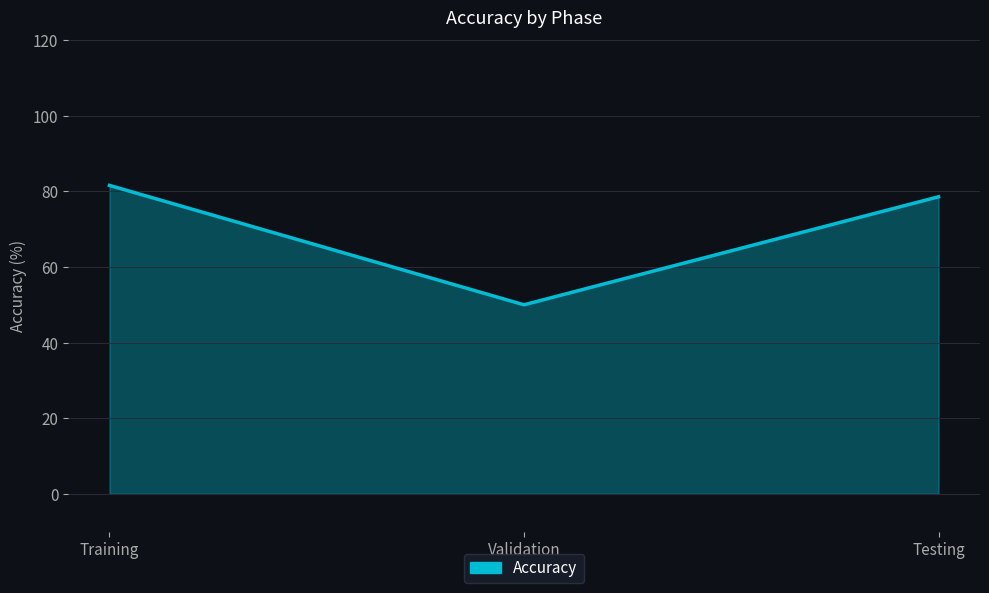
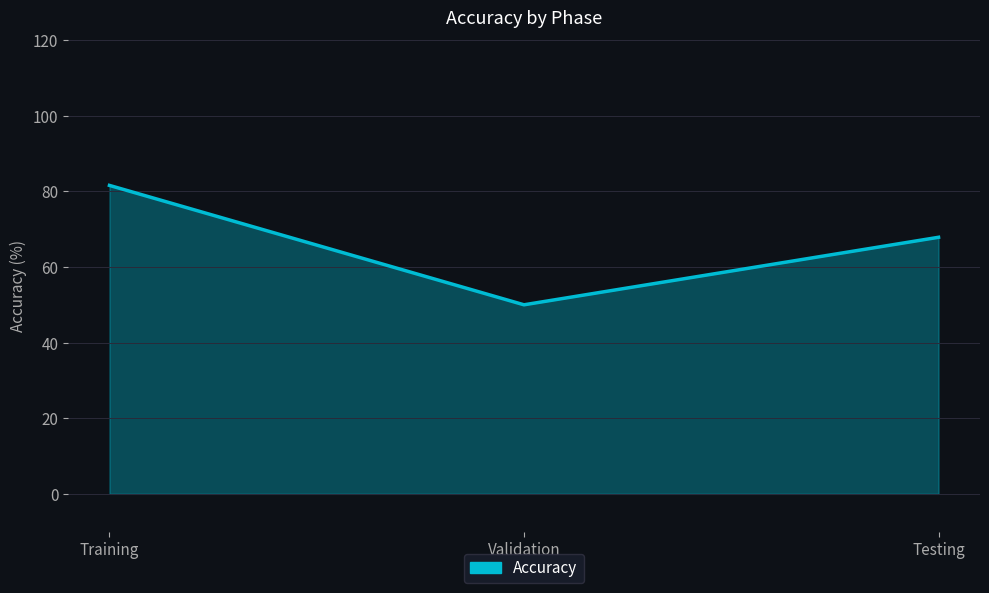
  {
    "Training": 82,
    "Validation": 50,
-   "Testing": 79
+   "Testing": 68
  }
